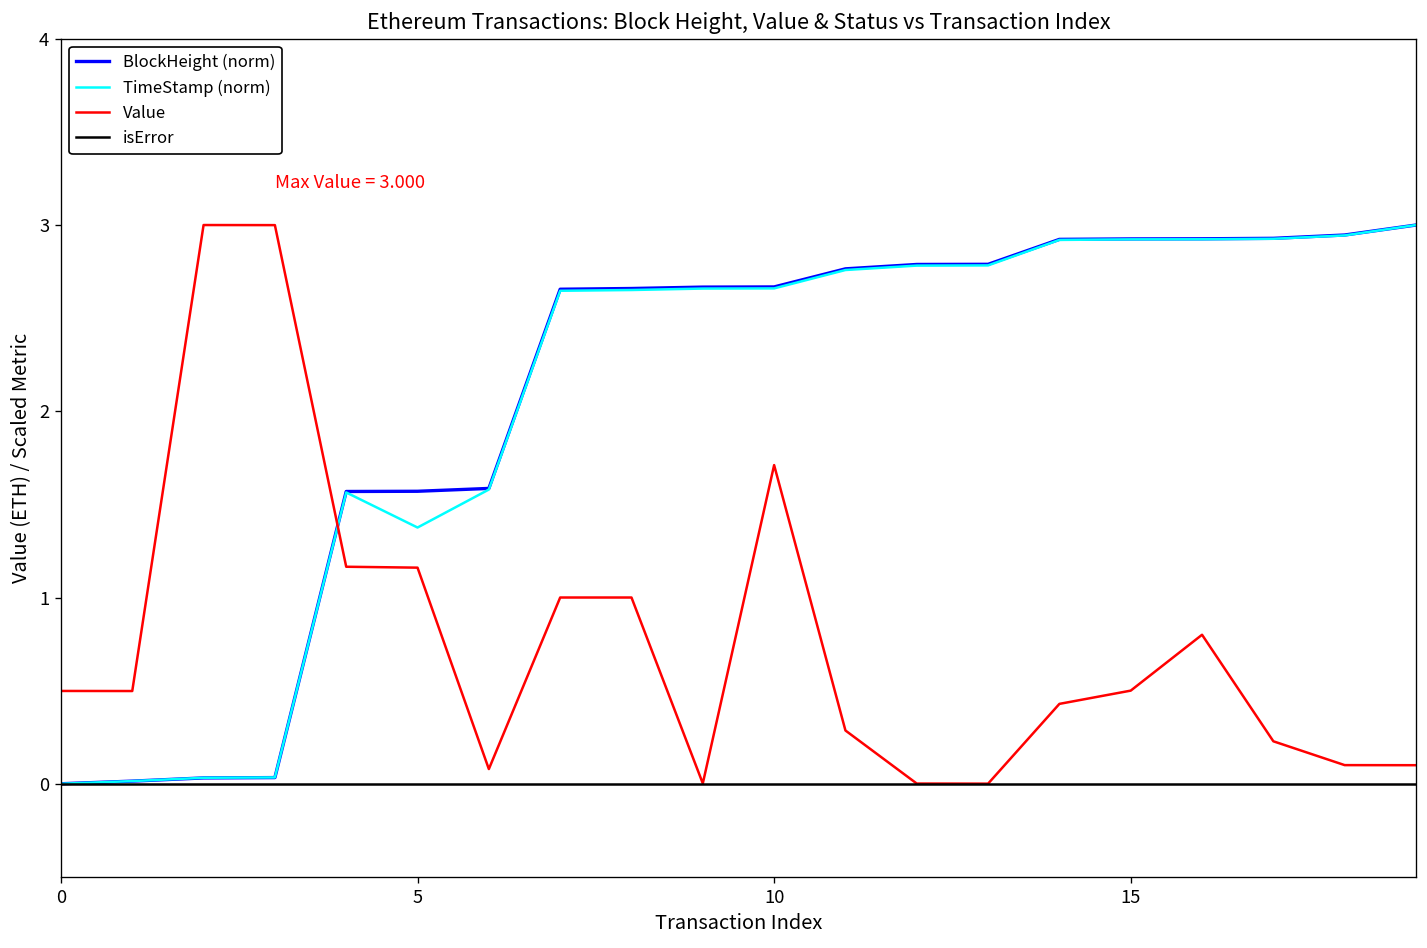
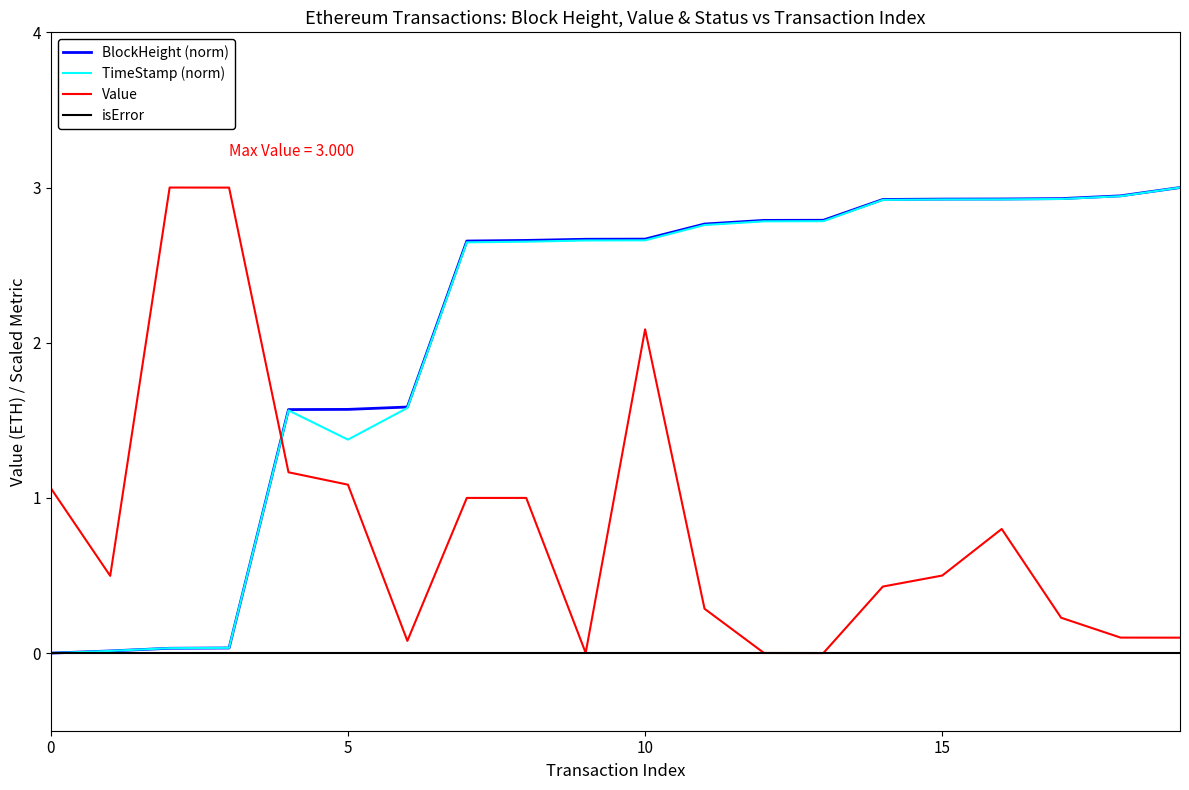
  {
    "BlockHeight (norm)": {
      "5": 1.57
    },
    "TimeStamp (norm)": {
      "5": 1.38
    },
    "Value": {
-     "0": 0.50,
-     "5": 1.16,
-     "10": 1.71,
+     "0": 1.06,
+     "5": 1.09,
+     "10": 2.09,
      "15": 0.50
    },
    "isError": {
      "5": 0.00,
      "10": 0.00,
      "15": 0.00
    }
  }
